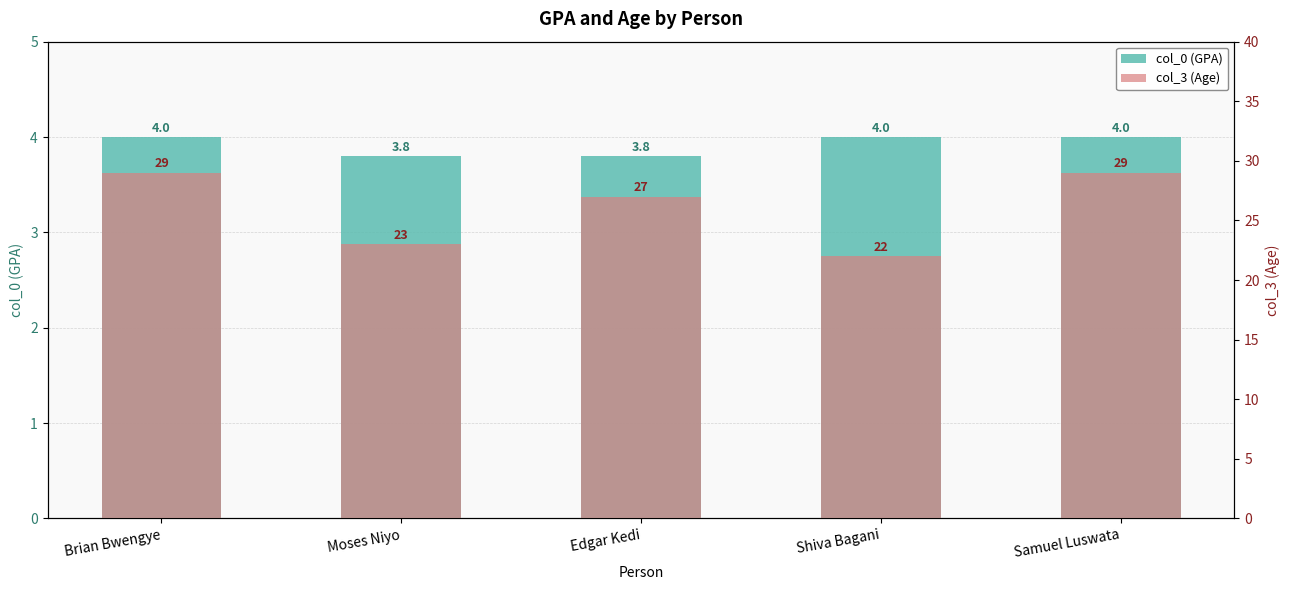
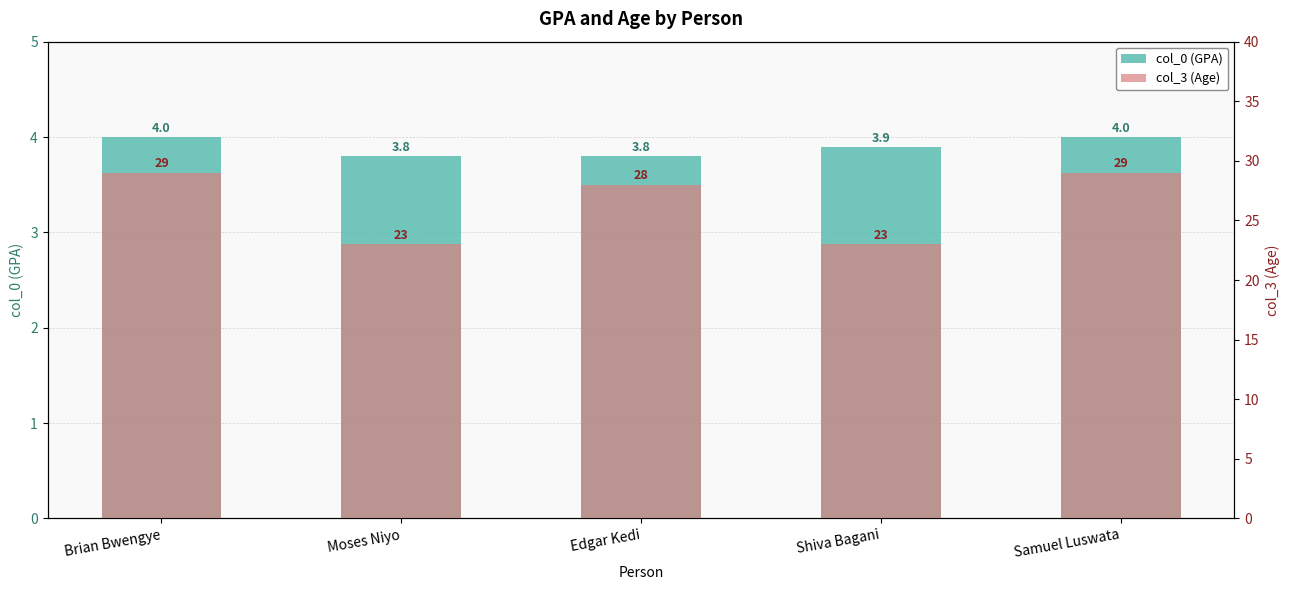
  {
    "col_0 (GPA)": {
      "Brian Bwengye": 4.0,
      "Moses Niyo": 3.8,
      "Edgar Kedi": 3.8,
-     "Shiva Bagani": 4.0,
+     "Shiva Bagani": 3.9,
      "Samuel Luswata": 4.0
    },
    "col_3 (Age)": {
      "Brian Bwengye": 29,
      "Moses Niyo": 23,
-     "Edgar Kedi": 27,
-     "Shiva Bagani": 22,
+     "Edgar Kedi": 28,
+     "Shiva Bagani": 23,
      "Samuel Luswata": 29
    }
  }
